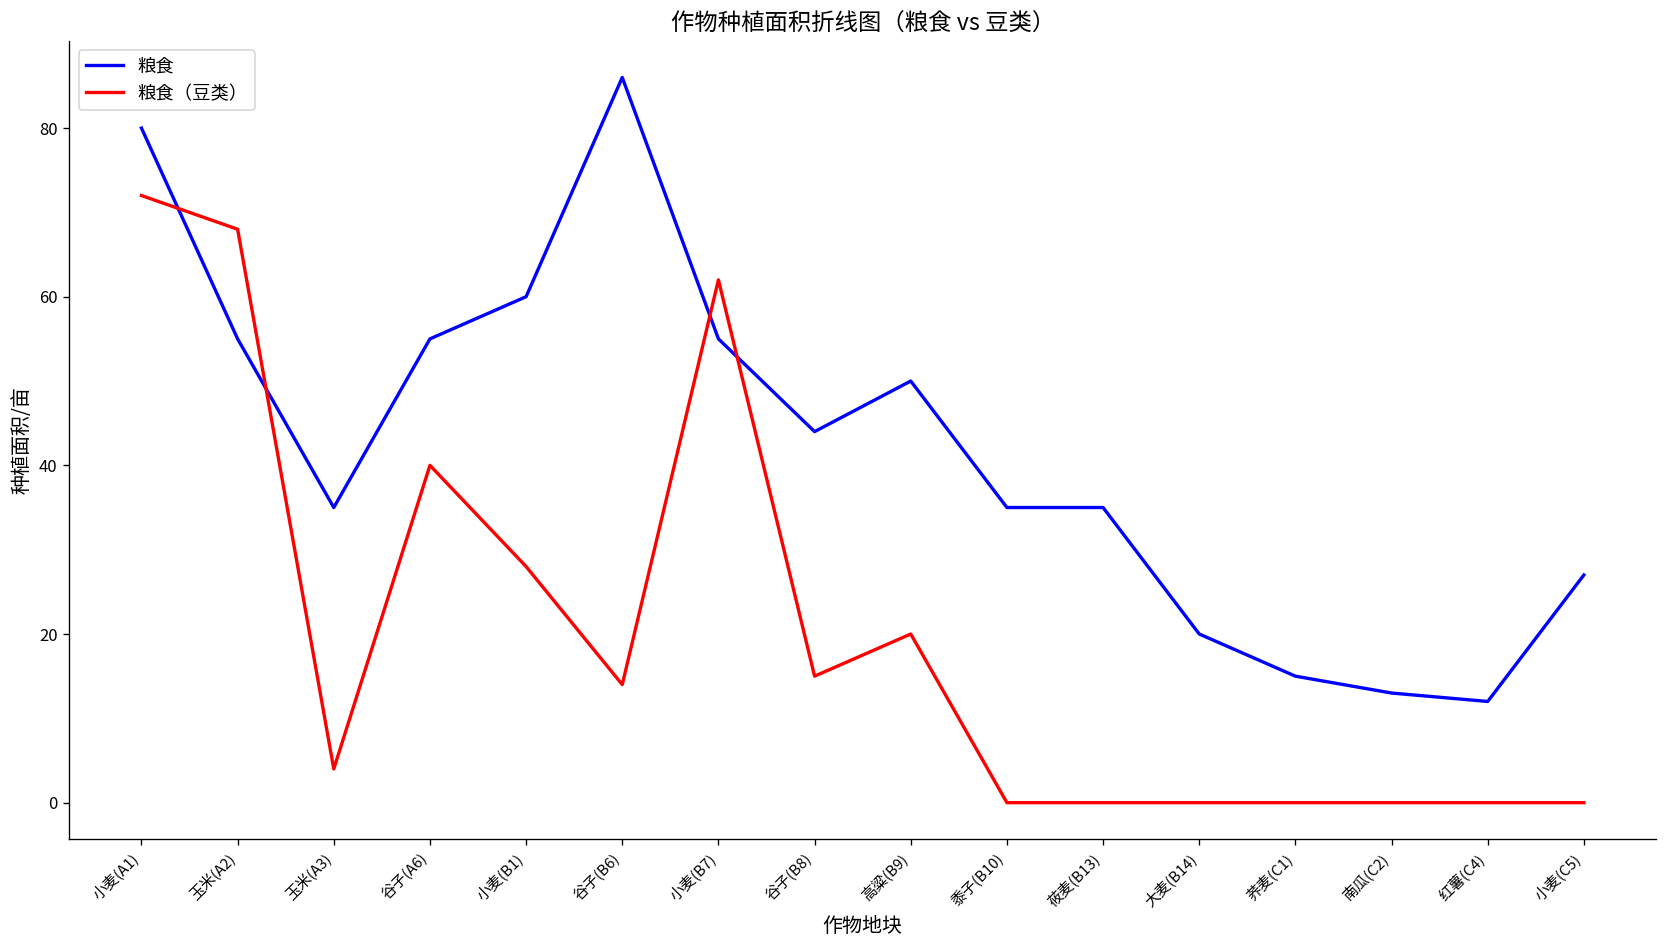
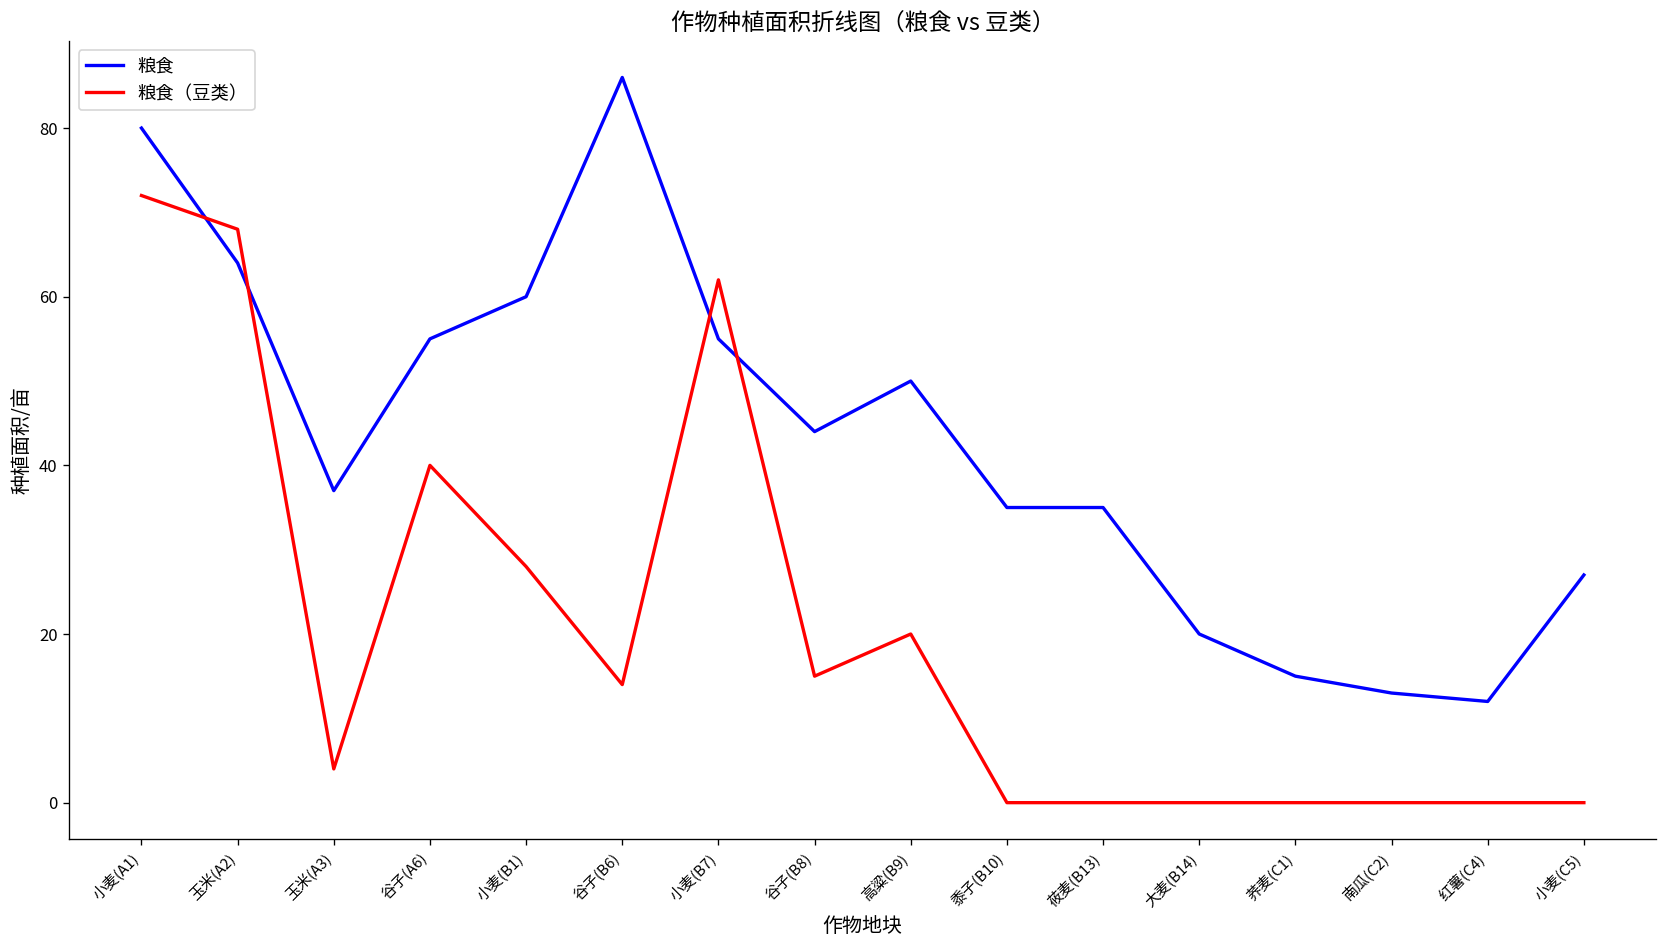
  {
    "粮食": {
      "小麦(A1)": 80,
-     "玉米(A2)": 55,
-     "玉米(A3)": 35,
+     "玉米(A2)": 64,
+     "玉米(A3)": 37,
      "谷子(A6)": 55,
      "小麦(B1)": 60,
      "谷子(B6)": 86,
      "小麦(B7)": 55,
      "谷子(B8)": 44,
      "高粱(B9)": 50,
      "黍子(B10)": 35,
      "莜麦(B13)": 35,
      "大麦(B14)": 20,
      "荞麦(C1)": 15,
      "南瓜(C2)": 13,
      "红薯(C4)": 12,
      "小麦(C5)": 27
    },
    "粮食（豆类）": {
      "小麦(A1)": 72,
      "玉米(A2)": 68,
      "玉米(A3)": 4,
      "谷子(A6)": 40,
      "小麦(B1)": 28,
      "谷子(B6)": 14,
      "小麦(B7)": 62,
      "谷子(B8)": 15,
      "高粱(B9)": 20,
      "黍子(B10)": 0,
      "莜麦(B13)": 0,
      "大麦(B14)": 0,
      "荞麦(C1)": 0,
      "南瓜(C2)": 0,
      "红薯(C4)": 0,
      "小麦(C5)": 0
    }
  }
